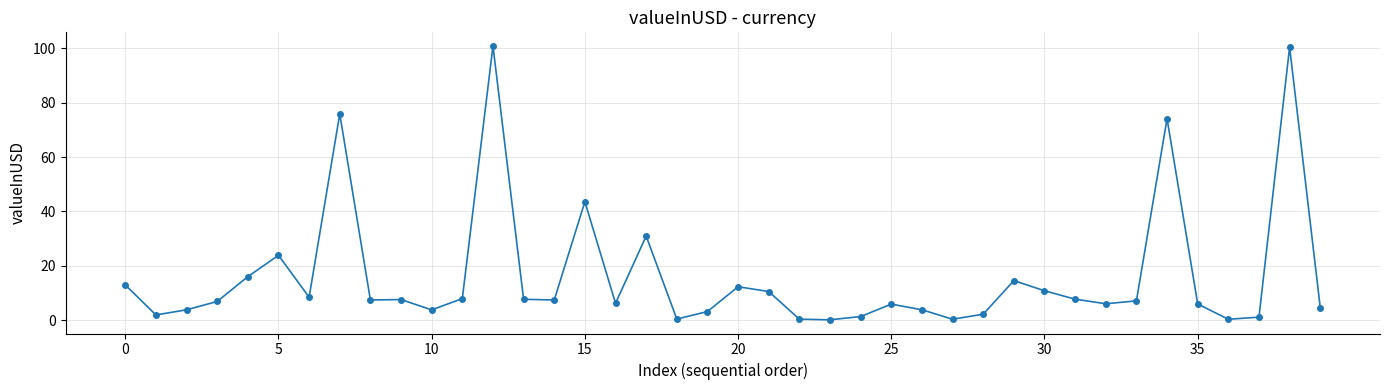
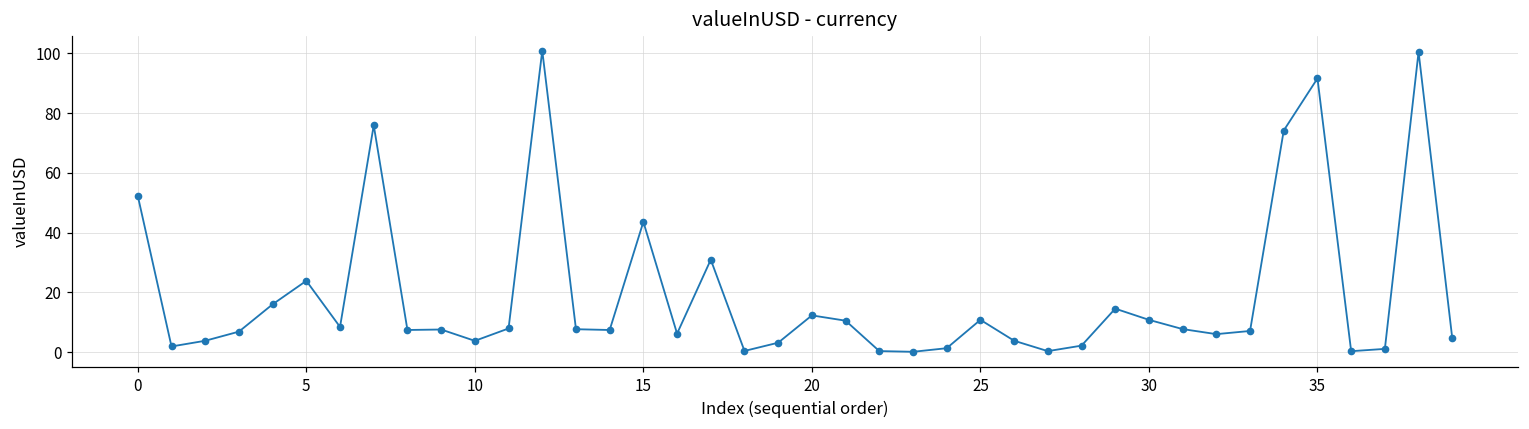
  {
-   "0": 13,
+   "0": 52,
    "5": 24,
    "10": 4,
    "15": 44,
    "20": 12,
-   "25": 6,
+   "25": 11,
    "30": 11,
-   "35": 6
+   "35": 92
  }
